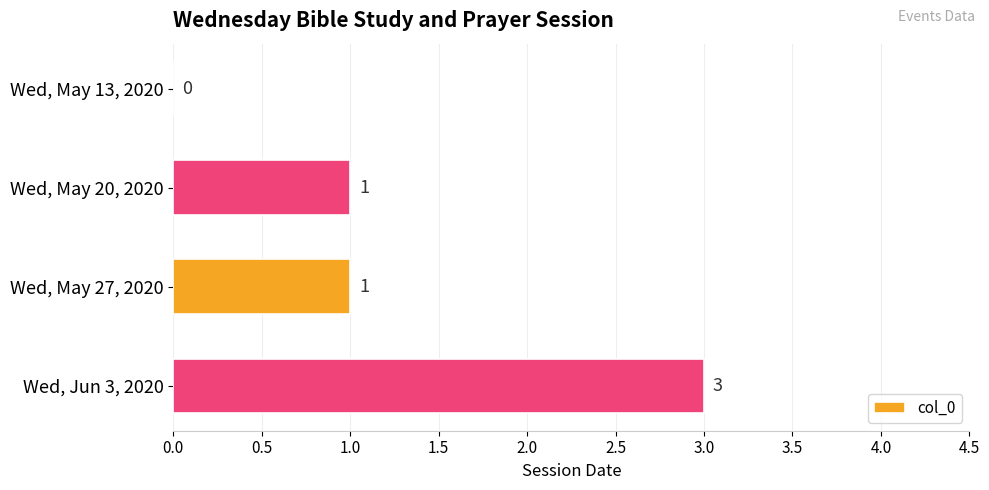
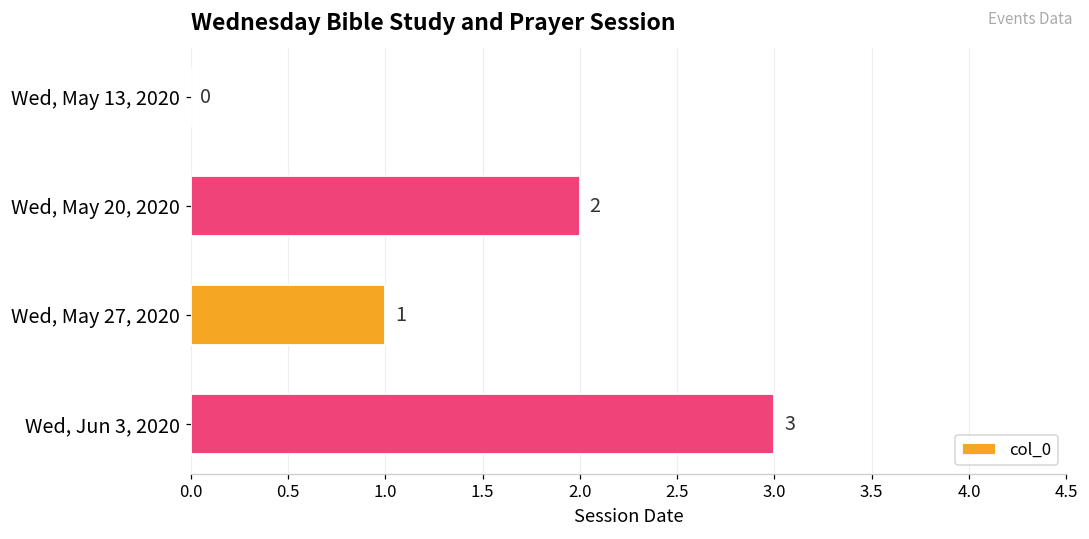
  {
    "Wed, May 13, 2020": 0,
-   "Wed, May 20, 2020": 1,
+   "Wed, May 20, 2020": 2,
    "Wed, May 27, 2020": 1,
    "Wed, Jun 3, 2020": 3
  }
